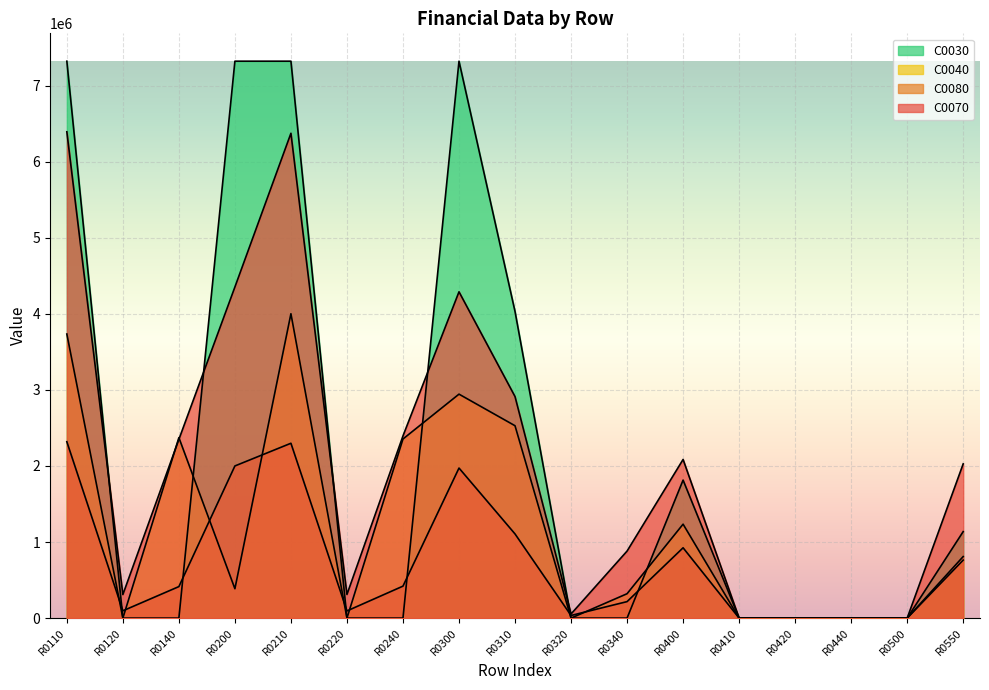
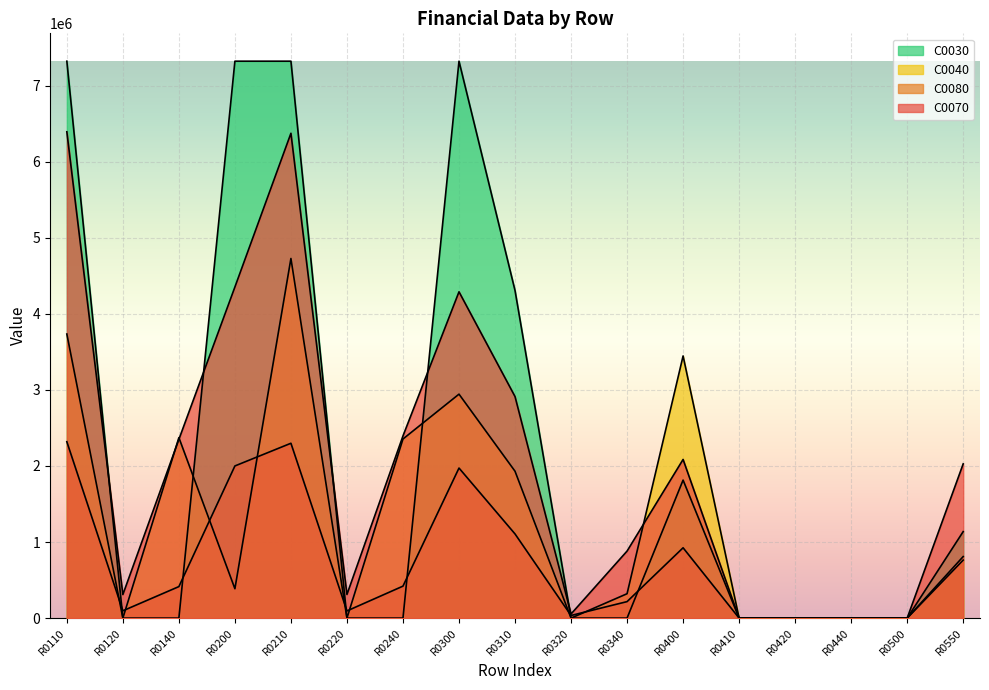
  {
    "C0030": {
      "R0110": 7300000,
      "R0140": 0,
      "R0200": 7300000,
      "R0210": 7300000,
      "R0240": 0,
      "R0300": 7300000,
-     "R0310": 4000000,
+     "R0310": 4300000,
      "R0340": 0,
      "R0400": 1800000,
      "R0550": 1100000
    },
    "C0040": {
      "R0110": 3700000,
      "R0200": 400000,
-     "R0210": 4000000,
+     "R0210": 4700000,
      "R0240": 2400000,
      "R0300": 2900000,
-     "R0310": 2500000,
+     "R0310": 1900000,
      "R0340": 300000,
-     "R0400": 1200000,
+     "R0400": 3400000,
      "R0550": 800000
    }
  }
